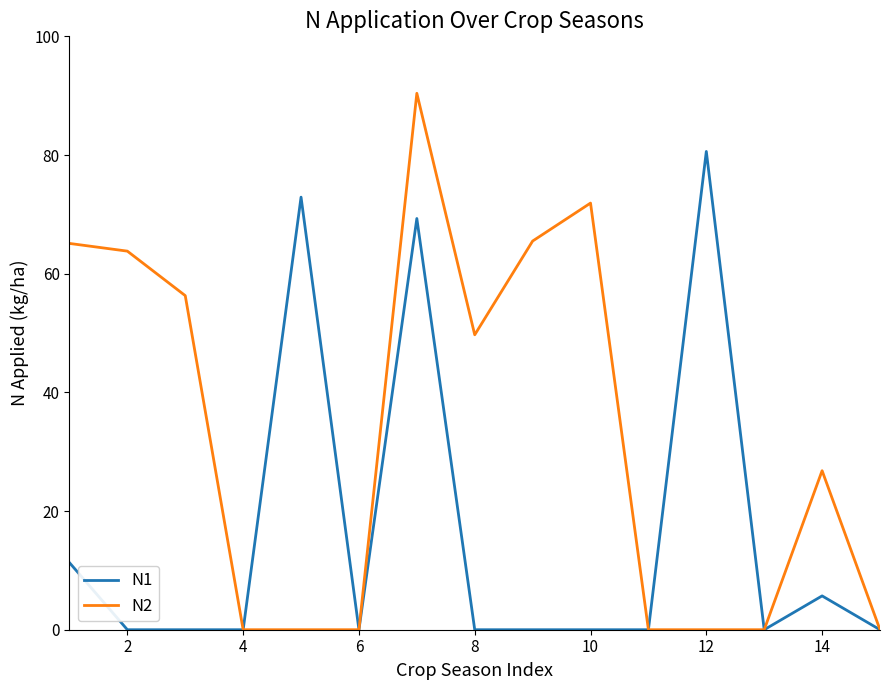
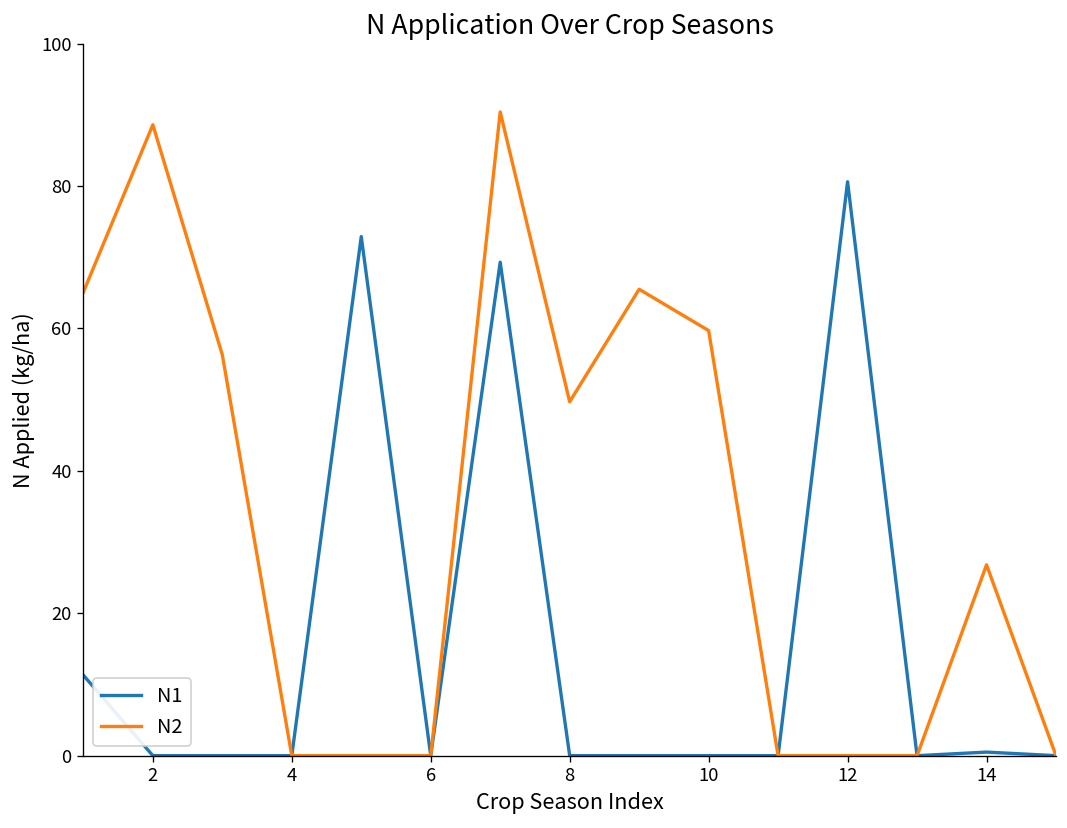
  {
    "N1": {
      "2": 0,
      "8": 0,
      "10": 0,
      "12": 81,
-     "14": 6
+     "14": 1
    },
    "N2": {
-     "2": 64,
+     "2": 89,
      "8": 50,
-     "10": 72,
+     "10": 60,
      "12": 0,
      "14": 27
    }
  }
